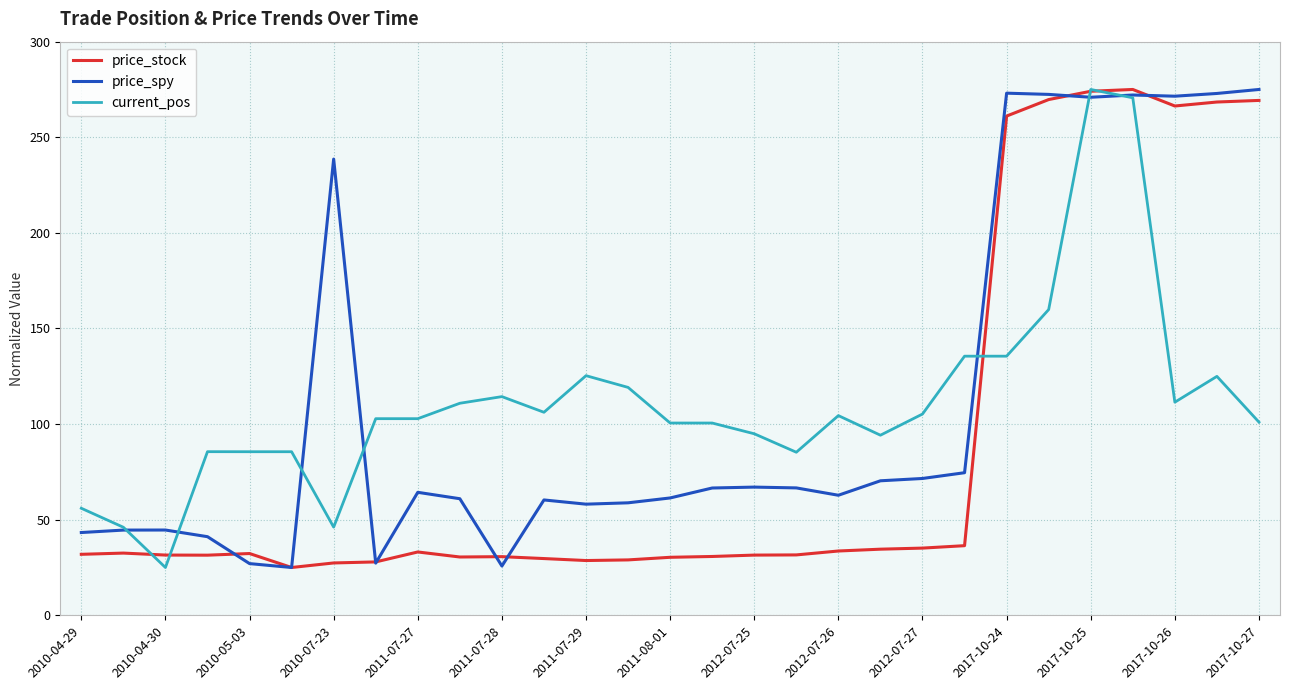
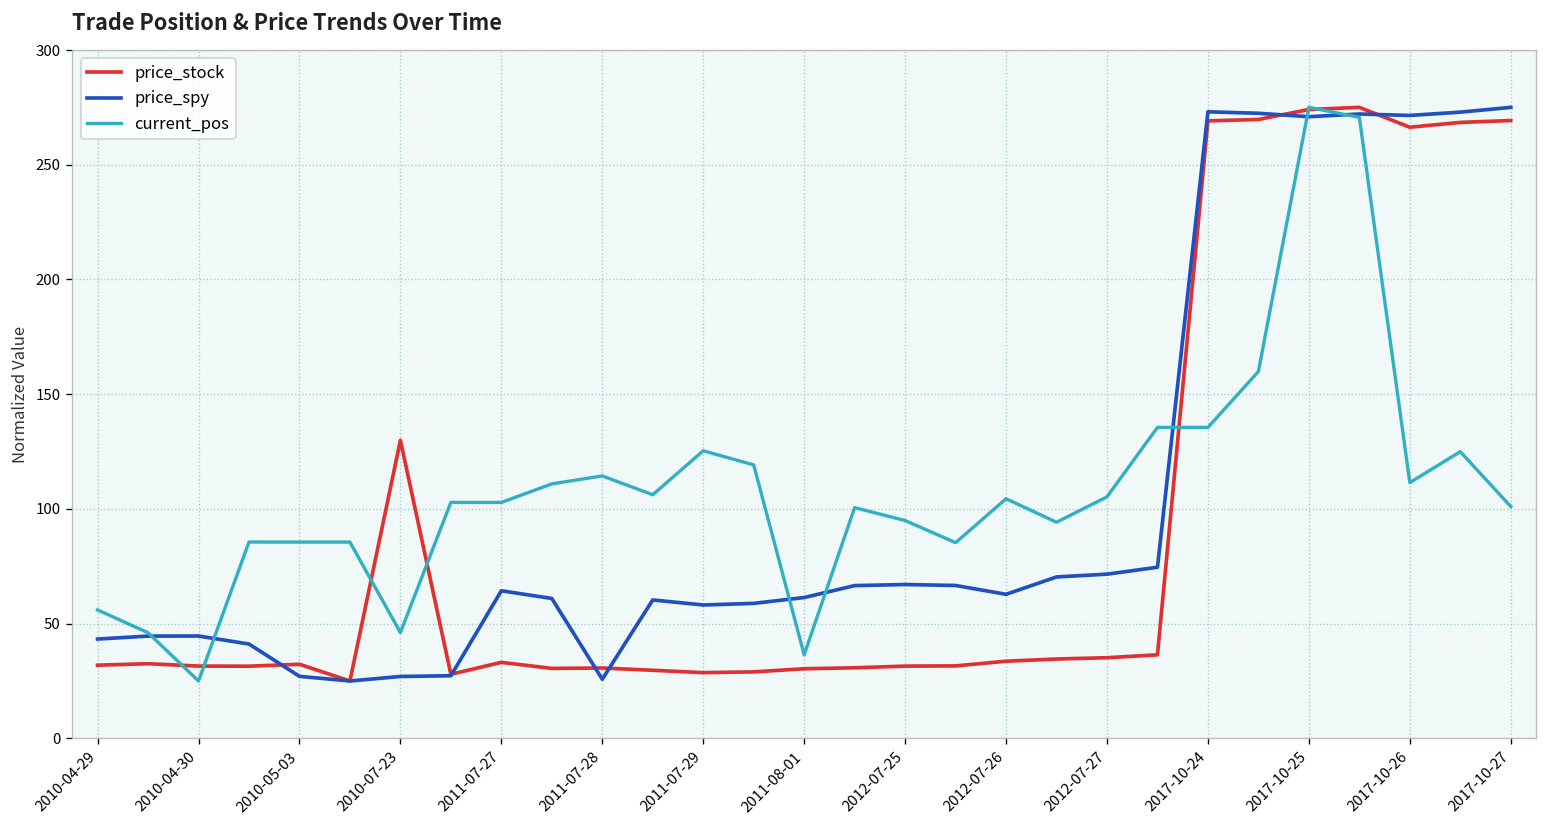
  {
    "price_stock": {
      "2010-04-29": 32,
      "2010-04-30": 32,
      "2010-05-03": 32,
-     "2010-07-23": 27,
+     "2010-07-23": 130,
      "2011-07-27": 33,
      "2011-07-28": 31,
      "2011-07-29": 29,
      "2011-08-01": 30,
      "2012-07-25": 31,
      "2012-07-26": 34,
      "2012-07-27": 35,
-     "2017-10-24": 261,
+     "2017-10-24": 269,
      "2017-10-26": 266,
      "2017-10-27": 269
    },
    "price_spy": {
      "2010-04-29": 43,
      "2010-04-30": 45,
      "2010-05-03": 27,
-     "2010-07-23": 239,
+     "2010-07-23": 27,
      "2011-07-27": 64,
      "2011-07-28": 26,
      "2011-07-29": 58,
      "2011-08-01": 61,
      "2012-07-25": 67,
      "2012-07-26": 63,
      "2012-07-27": 72,
      "2017-10-24": 273,
      "2017-10-25": 271,
      "2017-10-26": 271,
      "2017-10-27": 275
    },
    "current_pos": {
      "2010-04-29": 56,
      "2010-04-30": 25,
      "2010-05-03": 86,
      "2010-07-23": 46,
      "2011-07-27": 103,
      "2011-07-28": 114,
      "2011-07-29": 125,
-     "2011-08-01": 101,
+     "2011-08-01": 36,
      "2012-07-25": 95,
      "2012-07-26": 104,
      "2012-07-27": 105,
      "2017-10-24": 136,
      "2017-10-26": 111,
      "2017-10-27": 101
    }
  }
